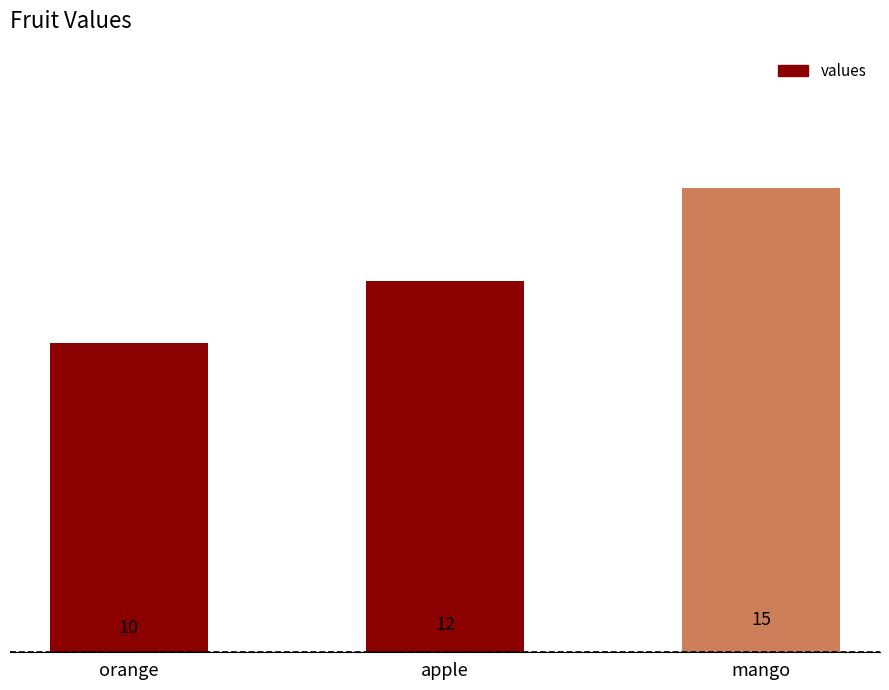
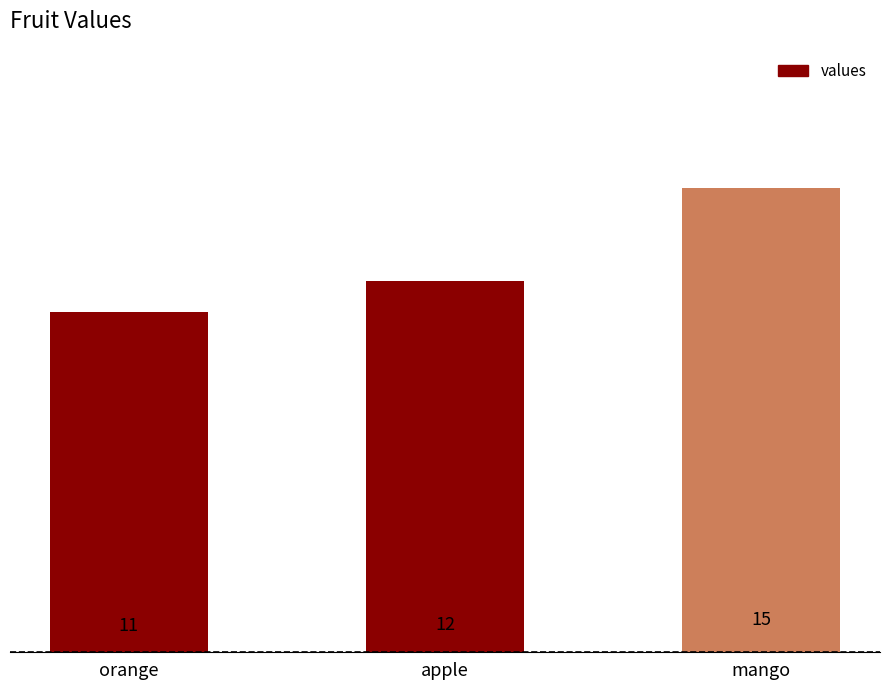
  {
-   "orange": 10,
+   "orange": 11,
    "apple": 12,
    "mango": 15
  }
